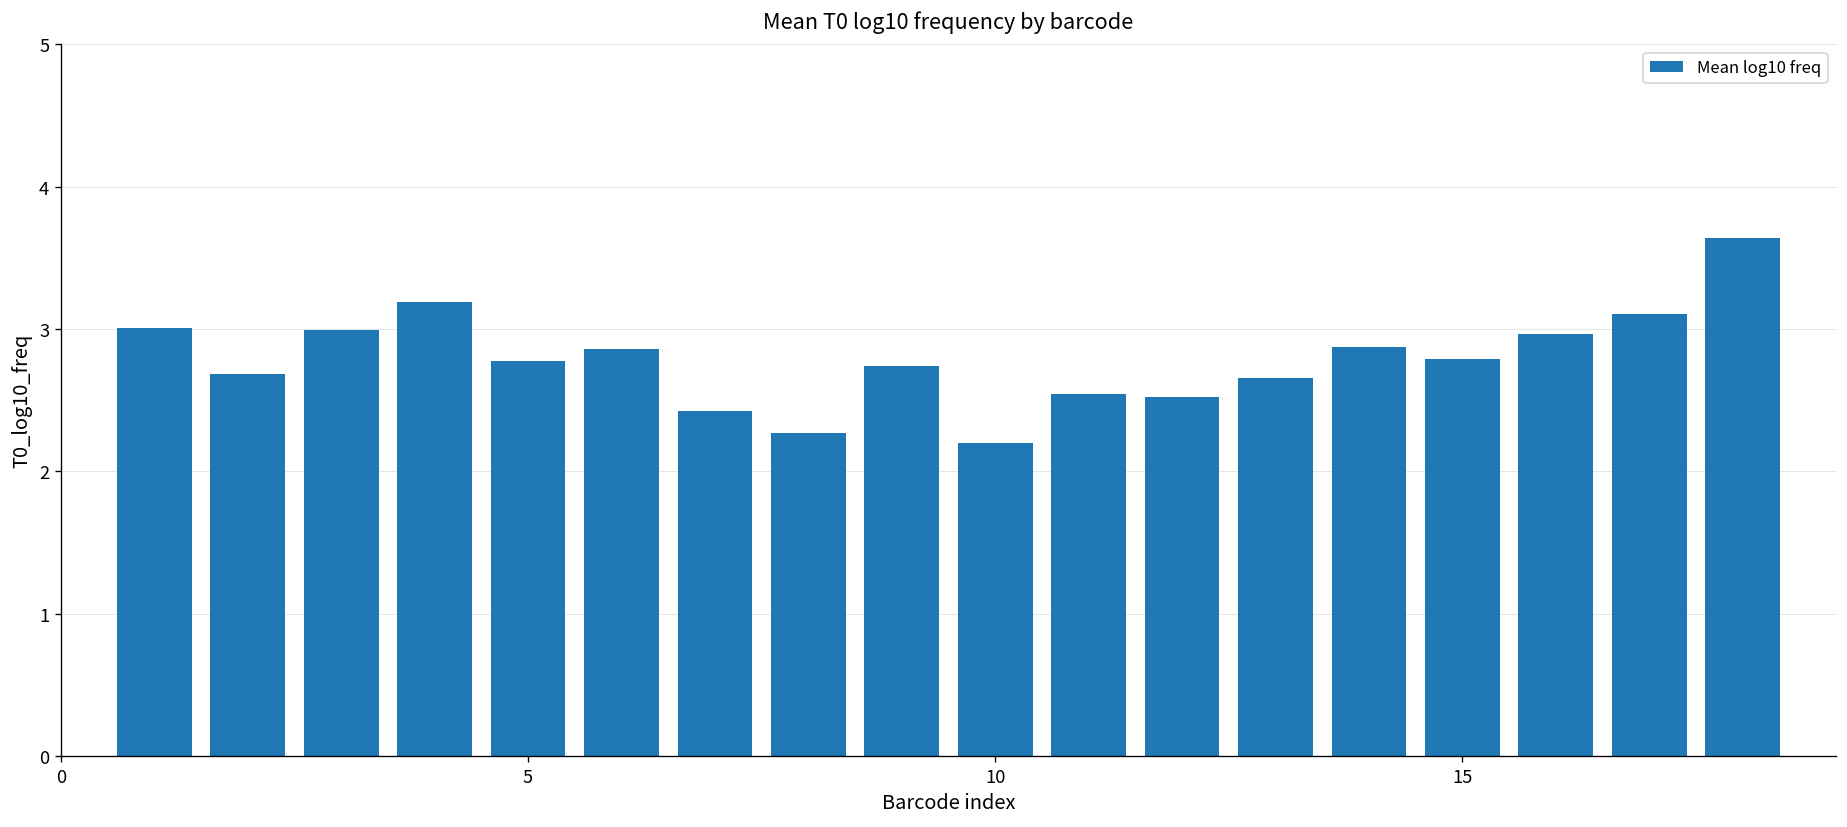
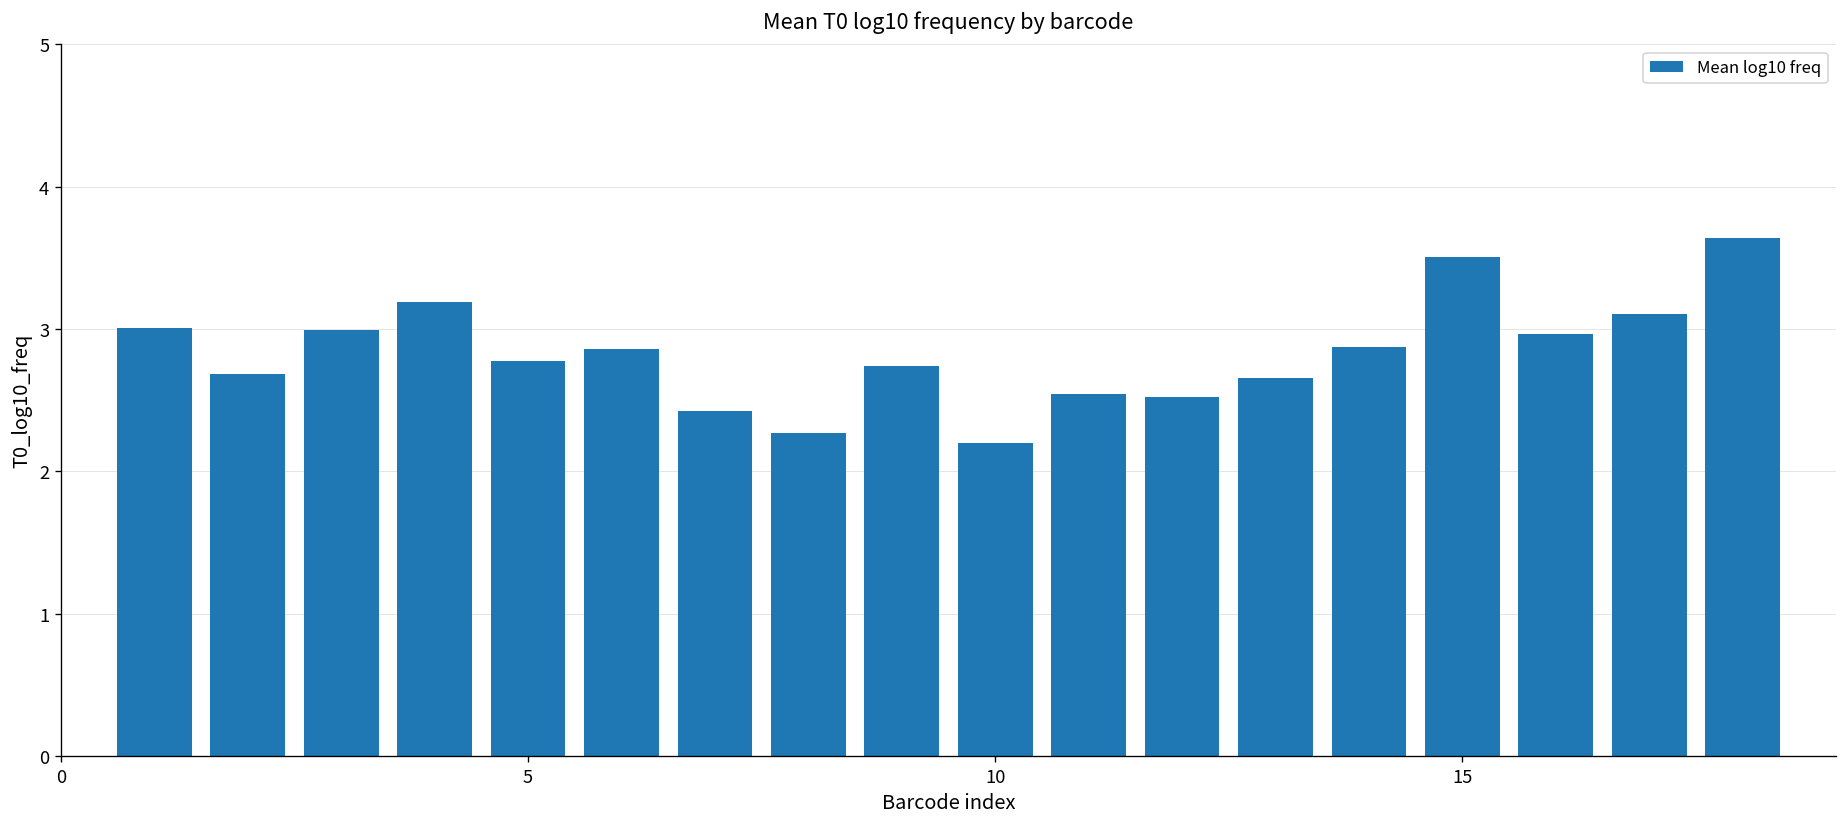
  {
    "5": 2.78,
    "10": 2.20,
-   "15": 2.79
+   "15": 3.51
  }
